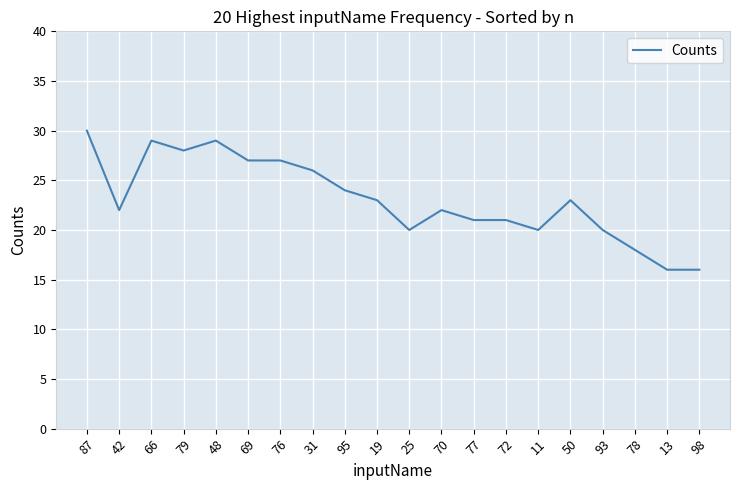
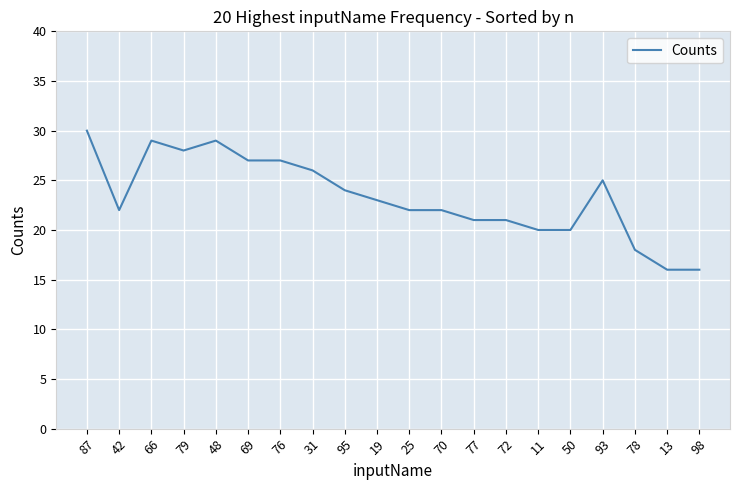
  {
    "87": 30,
    "42": 22,
    "66": 29,
    "79": 28,
    "48": 29,
    "69": 27,
    "76": 27,
    "31": 26,
    "95": 24,
    "19": 23,
-   "25": 20,
+   "25": 22,
    "70": 22,
    "77": 21,
    "72": 21,
    "11": 20,
-   "50": 23,
-   "93": 20,
+   "50": 20,
+   "93": 25,
    "78": 18,
    "13": 16,
    "98": 16
  }
